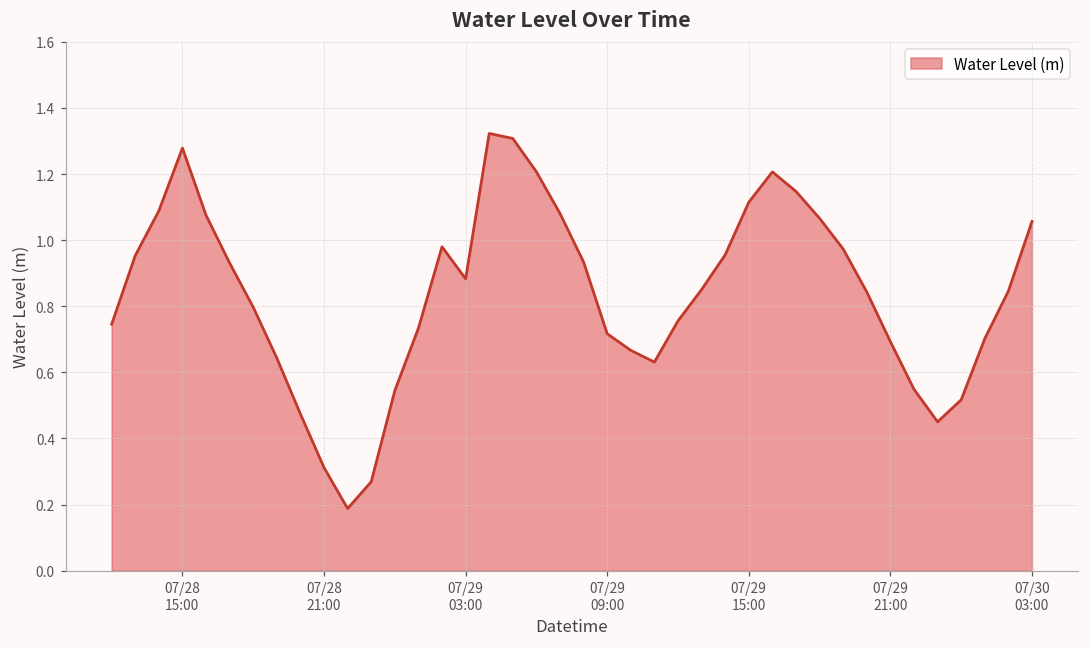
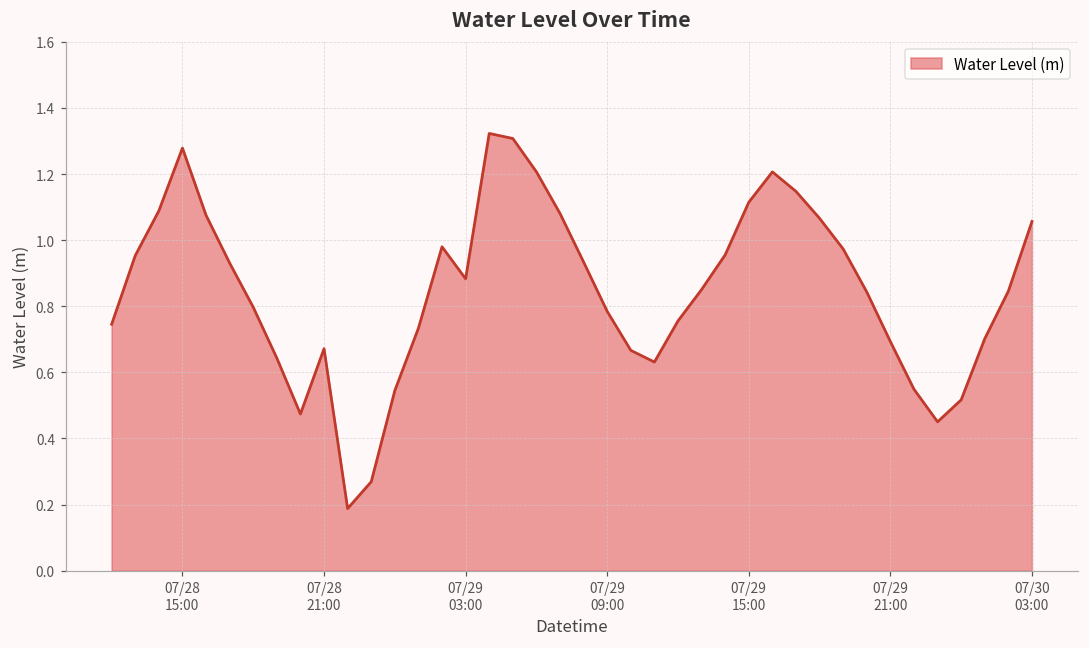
  {
    "07/28 15:00": 1.28,
-   "07/28 21:00": 0.31,
+   "07/28 21:00": 0.67,
    "07/29 03:00": 0.88,
-   "07/29 09:00": 0.72,
+   "07/29 09:00": 0.78,
    "07/29 15:00": 1.11,
    "07/29 21:00": 0.69,
    "07/30 03:00": 1.06
  }
